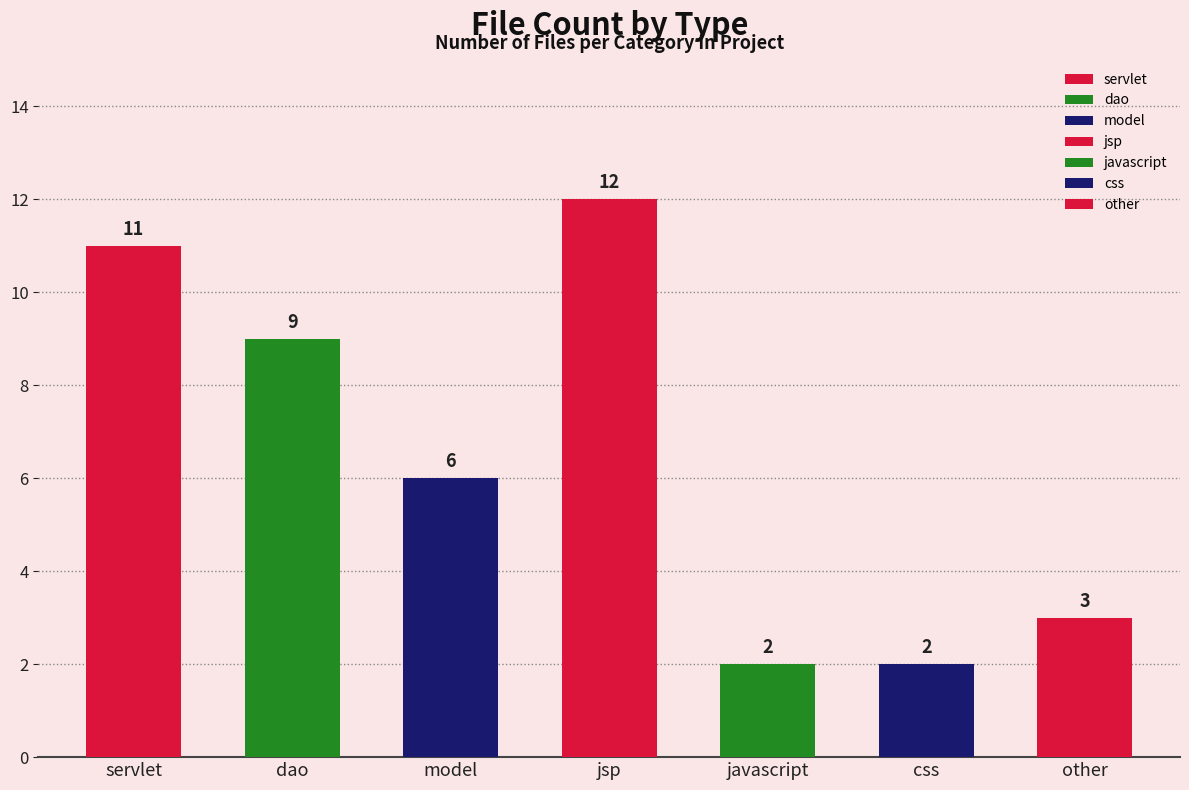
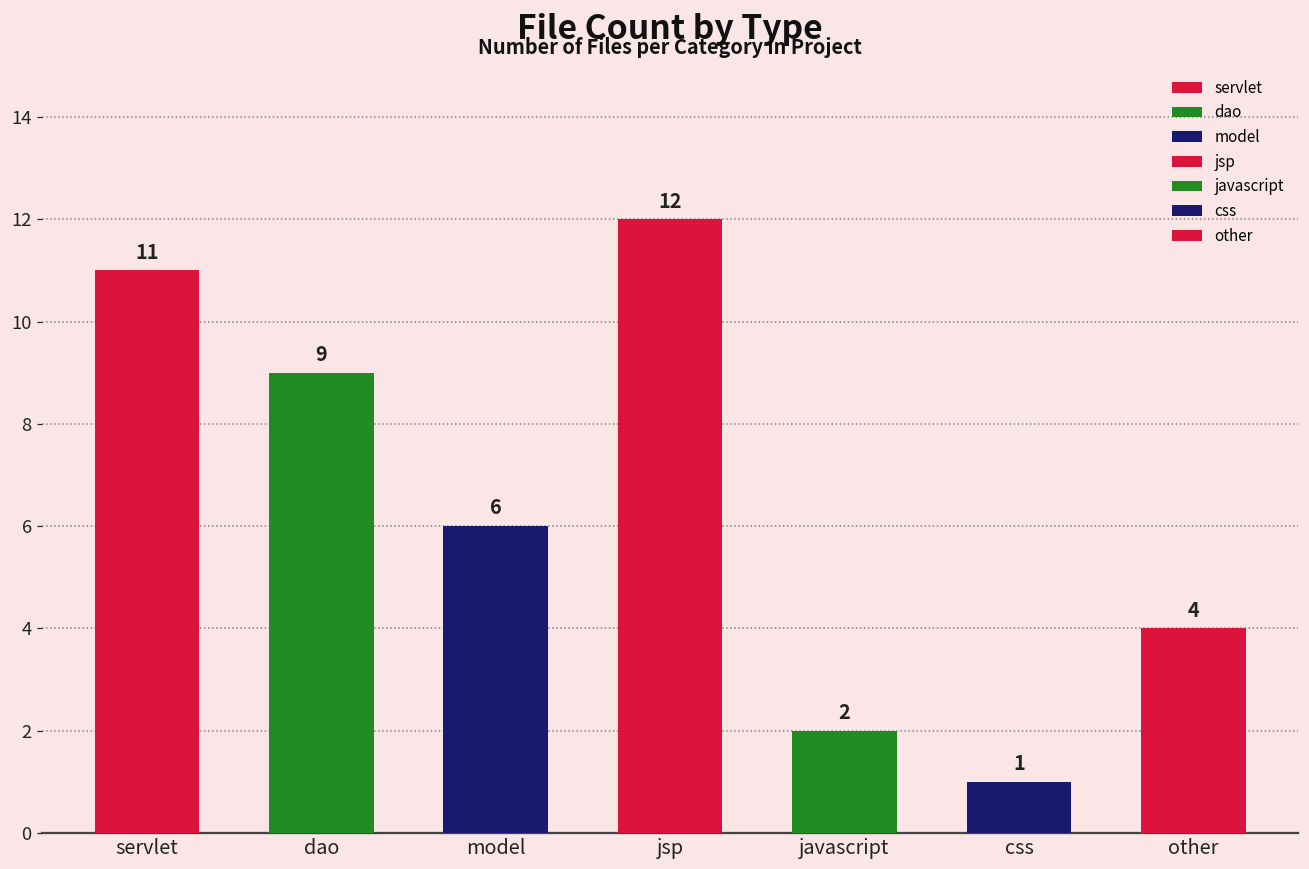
  {
    "servlet": 11,
    "dao": 9,
    "model": 6,
    "jsp": 12,
    "javascript": 2,
-   "css": 2,
-   "other": 3
+   "css": 1,
+   "other": 4
  }
